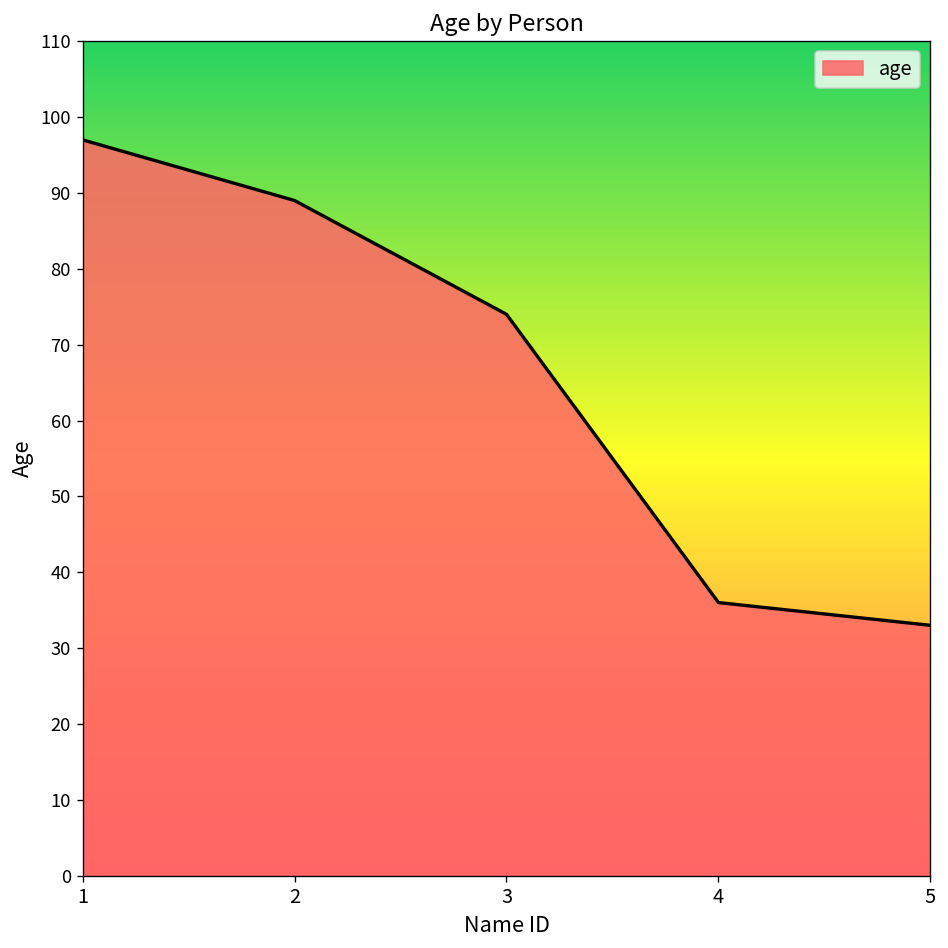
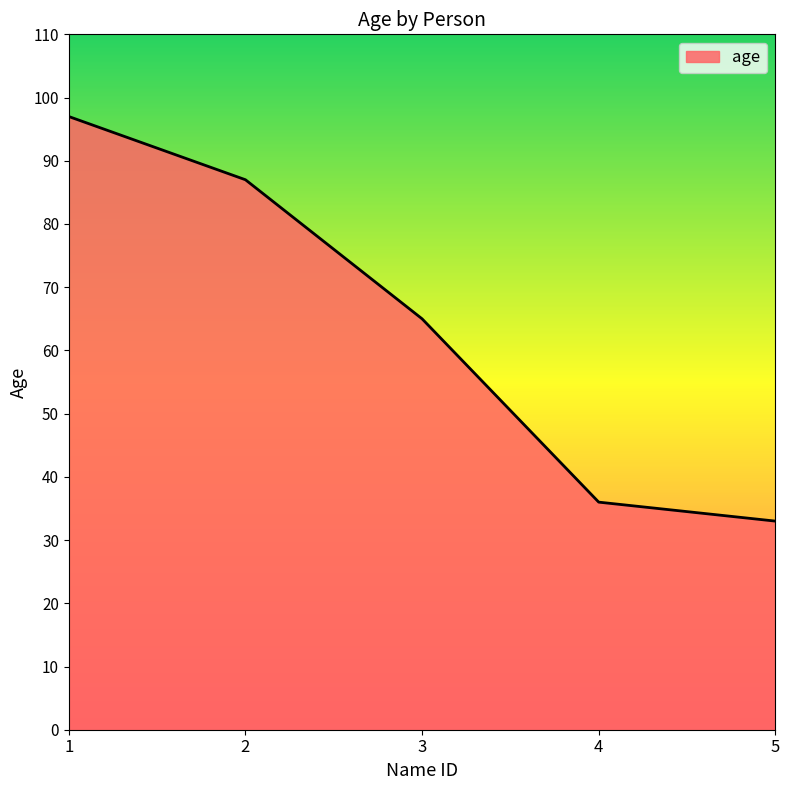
  {
    "1": 97,
-   "2": 89,
-   "3": 74,
+   "2": 87,
+   "3": 65,
    "4": 36,
    "5": 33
  }
